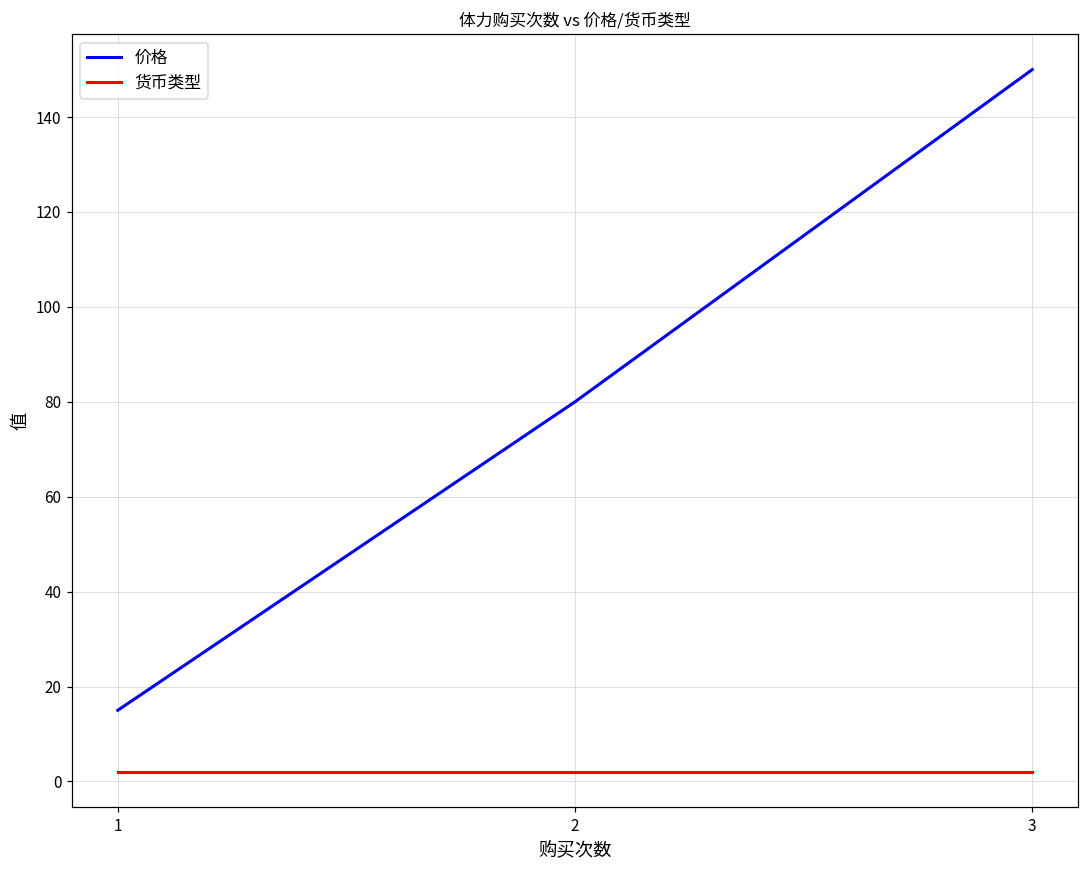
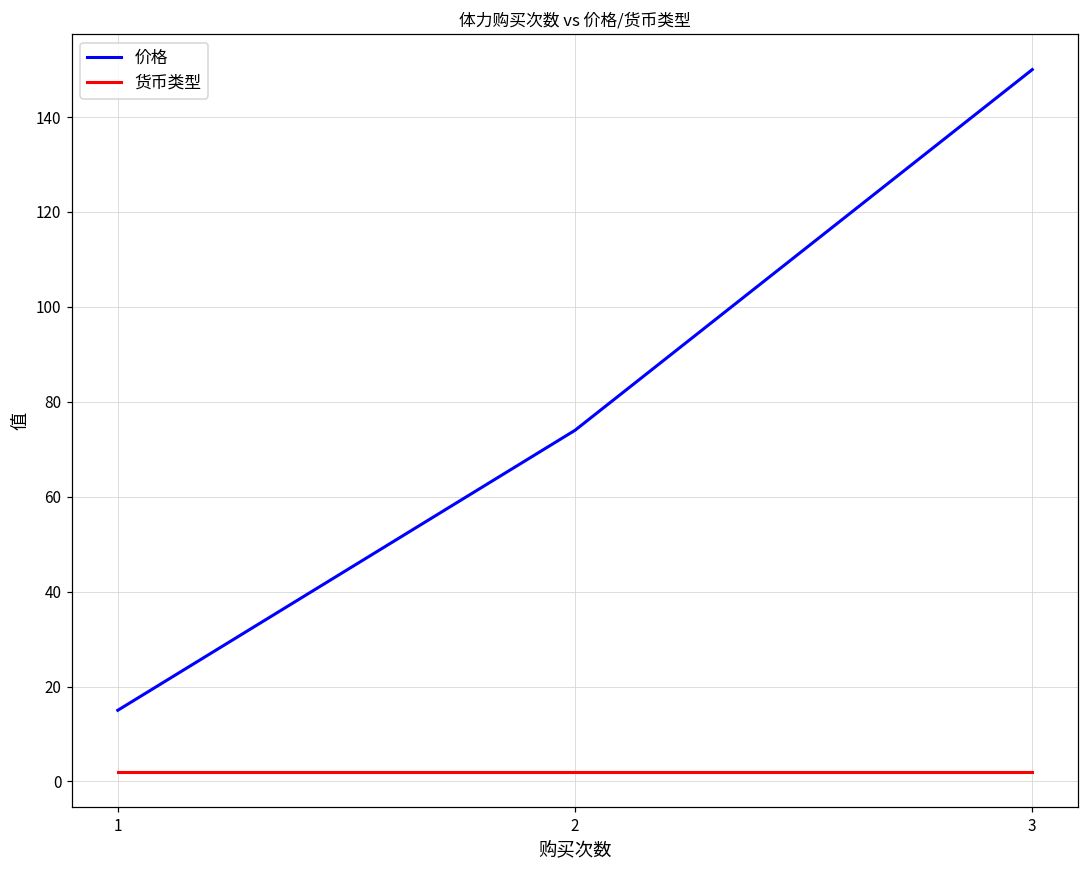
  {
    "价格": {
      "1": 15,
-     "2": 80,
+     "2": 74,
      "3": 150
    },
    "货币类型": {
      "1": 2,
      "2": 2,
      "3": 2
    }
  }
